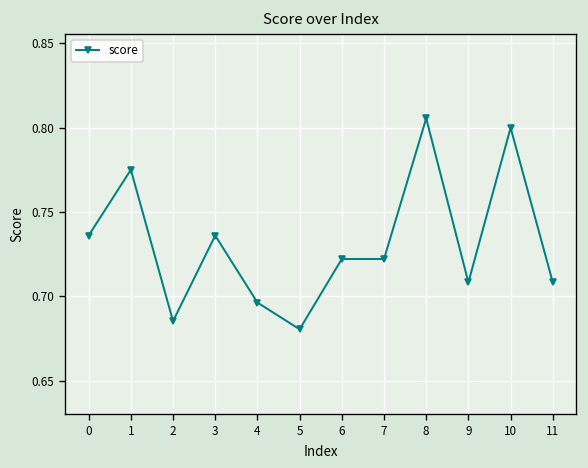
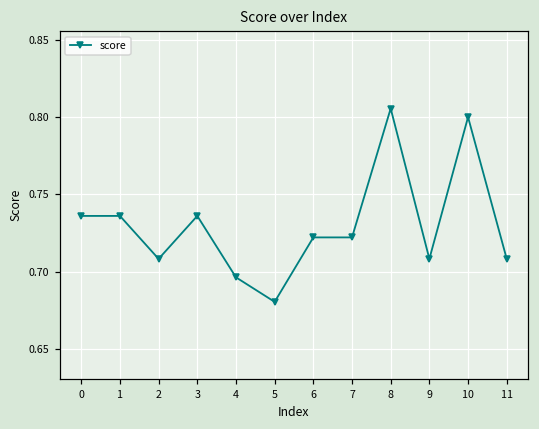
  {
    "0": 0.736,
-   "1": 0.775,
-   "2": 0.685,
+   "1": 0.736,
+   "2": 0.708,
    "3": 0.736,
    "4": 0.696,
    "5": 0.681,
    "6": 0.722,
    "7": 0.722,
    "8": 0.806,
    "9": 0.708,
    "10": 0.800,
    "11": 0.708
  }
